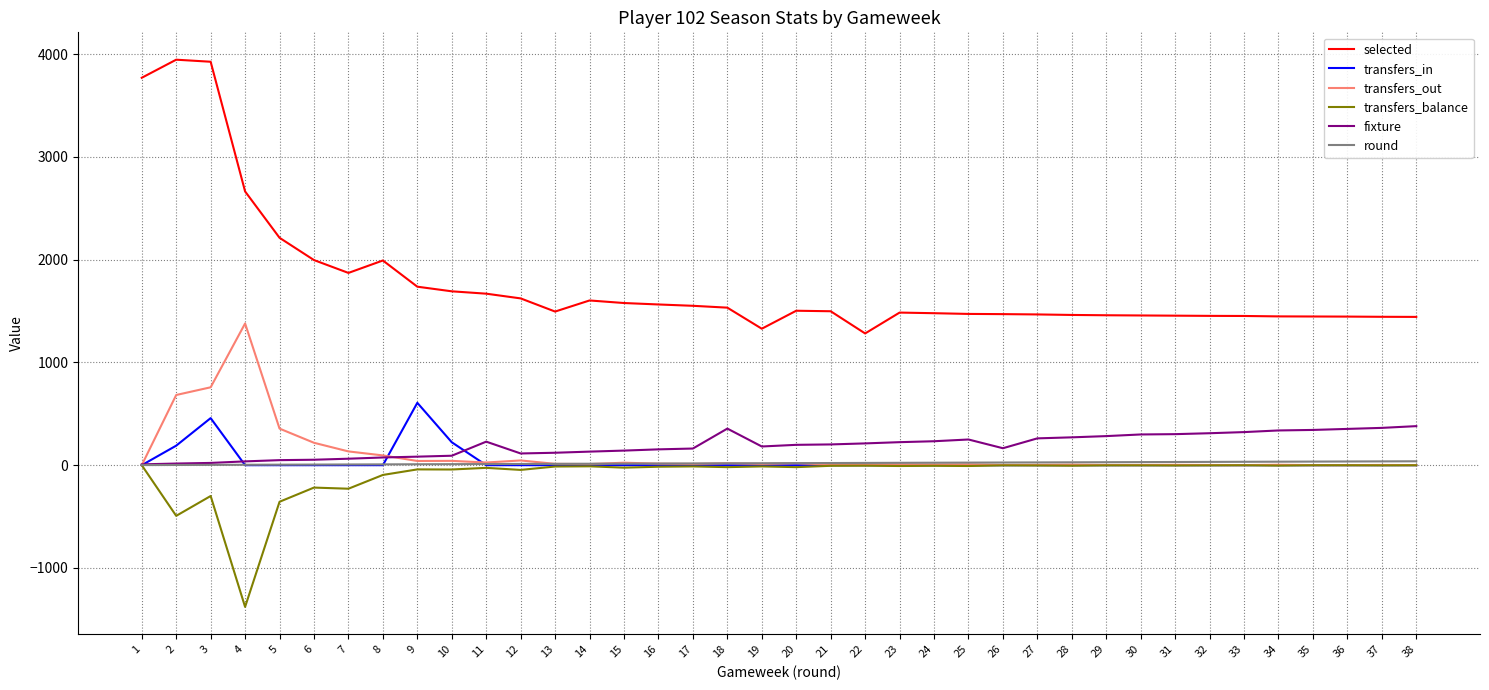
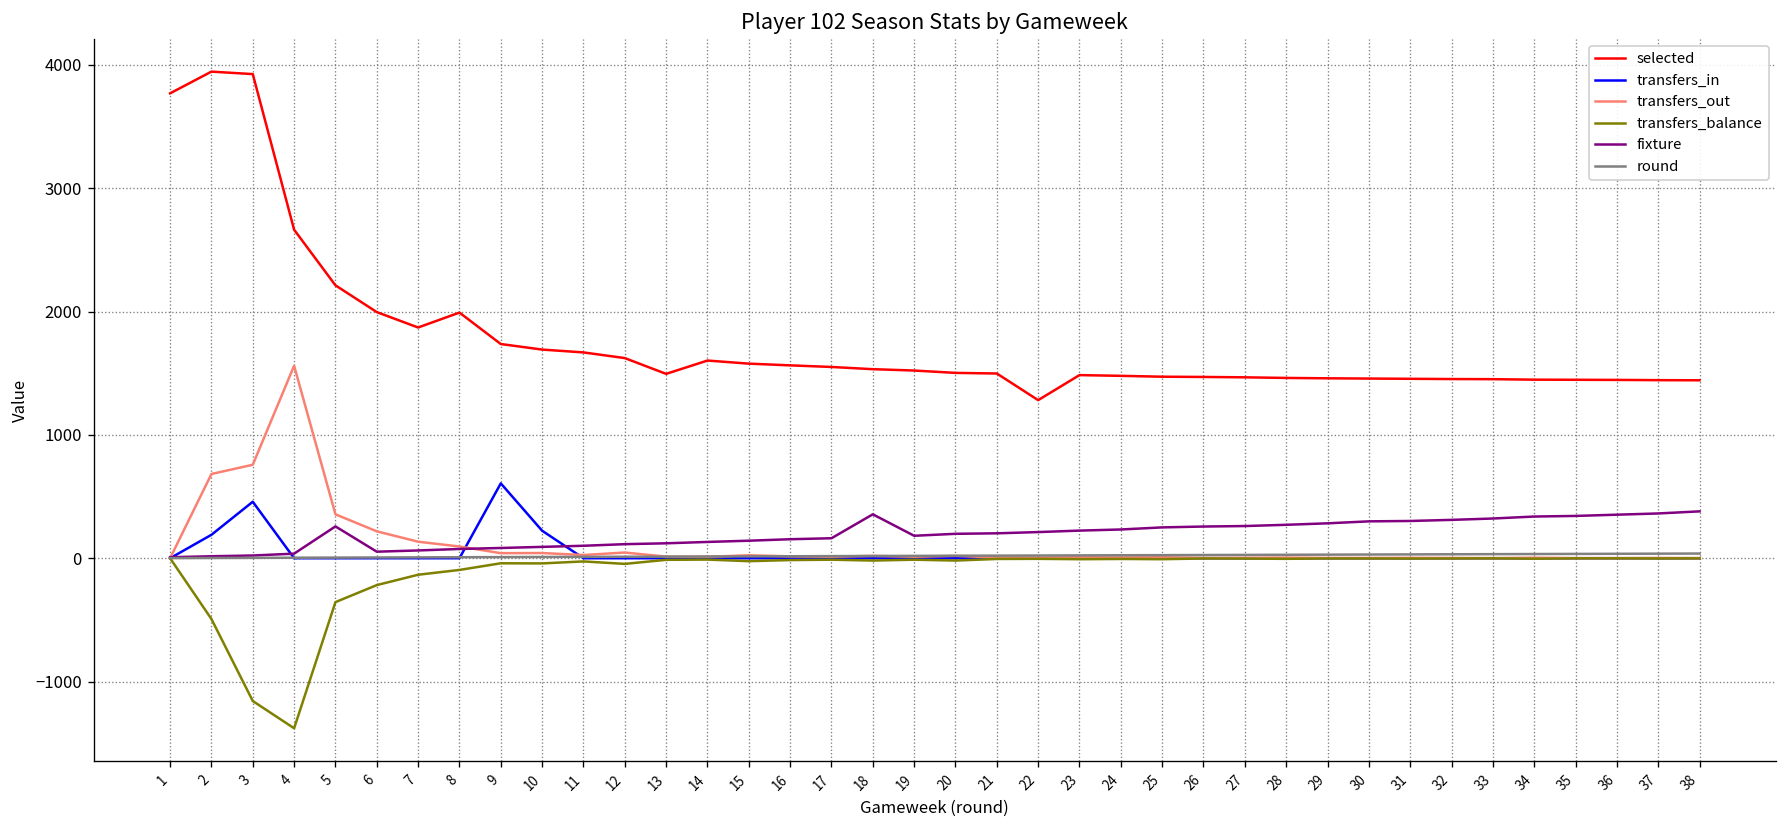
  {
    "selected": {
      "1": 3770,
      "2": 3950,
      "3": 3930,
      "4": 2660,
      "5": 2210,
      "6": 2000,
      "7": 1870,
      "8": 1990,
      "9": 1740,
      "10": 1690,
      "11": 1670,
      "12": 1620,
      "13": 1500,
      "14": 1600,
      "15": 1580,
      "16": 1560,
      "17": 1550,
      "18": 1530,
-     "19": 1330,
+     "19": 1520,
      "20": 1500,
      "21": 1500,
      "22": 1280,
      "23": 1490,
      "24": 1480,
      "25": 1470,
      "26": 1470,
      "27": 1470,
      "28": 1460,
      "29": 1460,
      "30": 1460,
      "31": 1460,
      "32": 1450,
      "33": 1450,
      "34": 1450,
      "35": 1450,
      "36": 1450,
      "37": 1440,
      "38": 1440
    },
    "transfers_in": {
      "2": 190,
      "3": 460,
      "9": 610,
      "10": 220
    },
    "transfers_out": {
      "2": 680,
      "3": 760,
-     "4": 1380,
+     "4": 1560,
      "5": 360,
      "6": 220,
      "7": 130,
      "9": 40,
      "10": 40,
      "12": 50
    },
    "transfers_balance": {
      "2": -490,
-     "3": -300,
+     "3": -1160,
      "4": -1380,
      "5": -360,
      "6": -220,
-     "7": -230,
+     "7": -130,
      "8": -100,
      "9": -40,
      "10": -40,
      "11": -30,
      "12": -50
    },
    "fixture": {
      "4": 40,
-     "5": 50,
+     "5": 260,
      "6": 50,
      "7": 60,
      "9": 80,
      "10": 90,
-     "11": 230,
+     "11": 100,
      "12": 110,
      "13": 120,
      "14": 130,
      "15": 140,
      "16": 150,
      "17": 160,
      "18": 360,
      "19": 180,
      "20": 200,
      "21": 200,
      "22": 210,
      "23": 220,
      "24": 230,
      "25": 250,
-     "26": 170,
+     "26": 260,
      "27": 260,
      "28": 270,
      "29": 280,
      "30": 300,
      "31": 300,
      "32": 310,
      "33": 320,
      "34": 340,
      "35": 340,
      "36": 350,
      "37": 360,
      "38": 380
    },
    "round": {
      "9": 10,
      "10": 10,
      "29": 30,
      "30": 30,
      "31": 30,
      "32": 30,
      "33": 30,
      "34": 30,
      "35": 40,
      "36": 40,
      "37": 40,
      "38": 40
    }
  }
